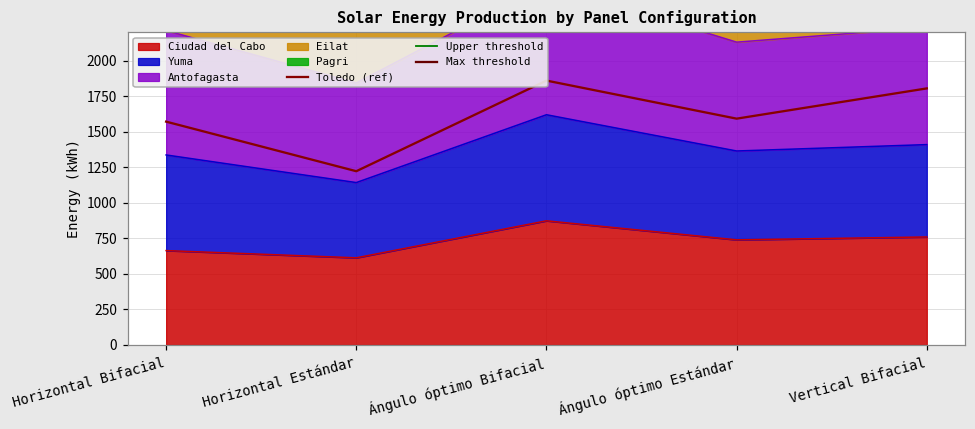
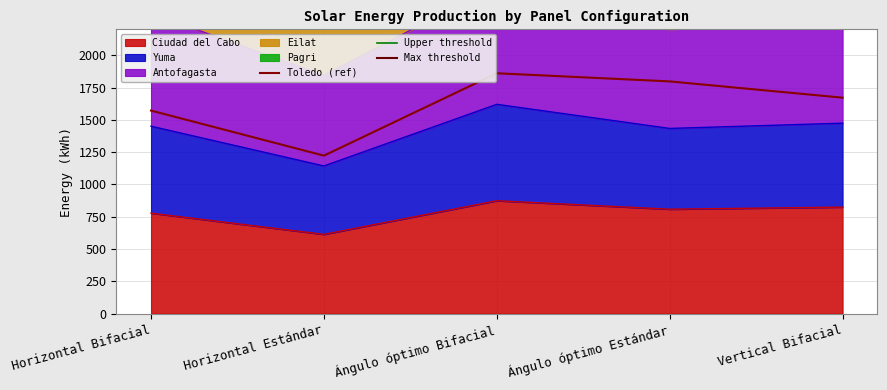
  {
    "Ciudad del Cabo": {
-     "Horizontal Bifacial": 660,
+     "Horizontal Bifacial": 780,
      "Horizontal Estándar": 610,
      "Ángulo óptimo Bifacial": 870,
-     "Ángulo óptimo Estándar": 740,
-     "Vertical Bifacial": 760
+     "Ángulo óptimo Estándar": 810,
+     "Vertical Bifacial": 820
    },
    "Yuma": {
      "Horizontal Bifacial": 670,
      "Ángulo óptimo Estándar": 630,
      "Vertical Bifacial": 650
    },
    "Antofagasta": {
      "Ángulo óptimo Estándar": 770
    },
    "Toledo (ref)": {
      "Horizontal Bifacial": 1570,
      "Horizontal Estándar": 1220,
      "Ángulo óptimo Bifacial": 1860,
-     "Ángulo óptimo Estándar": 1590,
-     "Vertical Bifacial": 1810
+     "Ángulo óptimo Estándar": 1800,
+     "Vertical Bifacial": 1670
    }
  }
